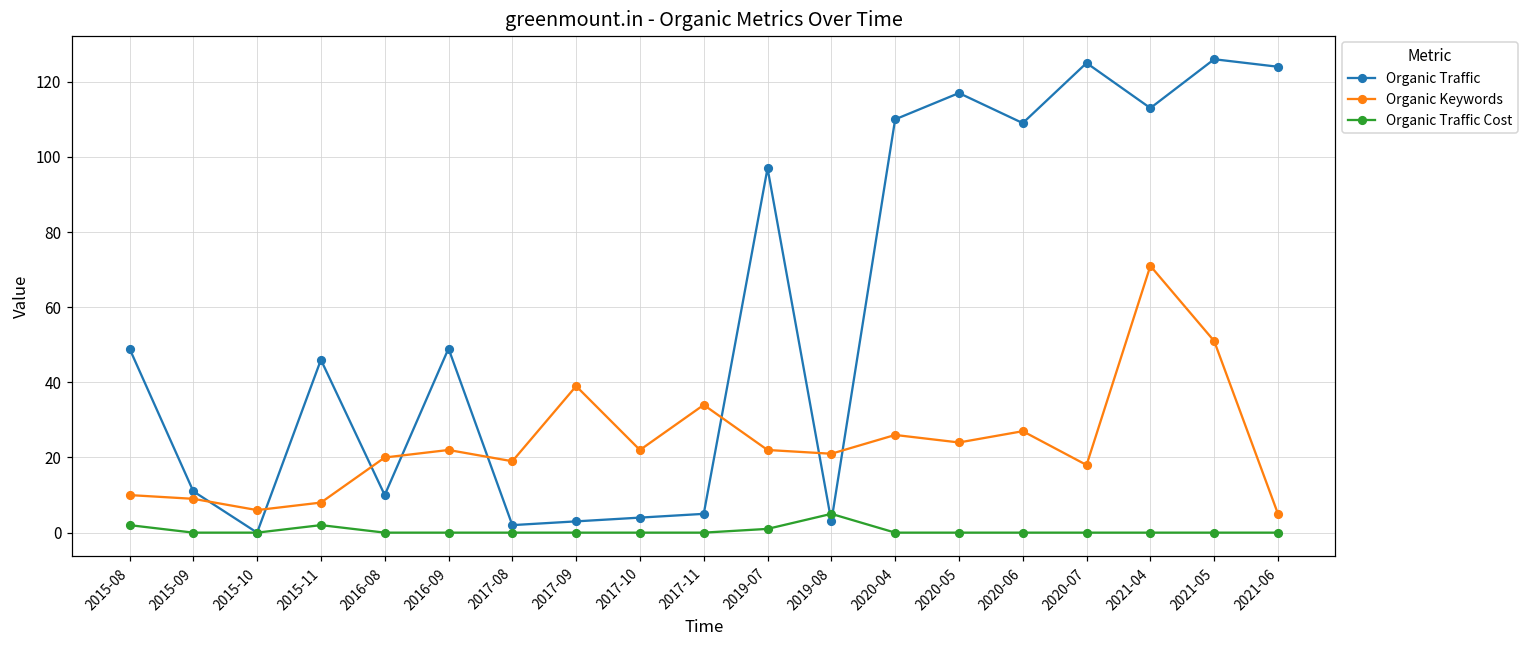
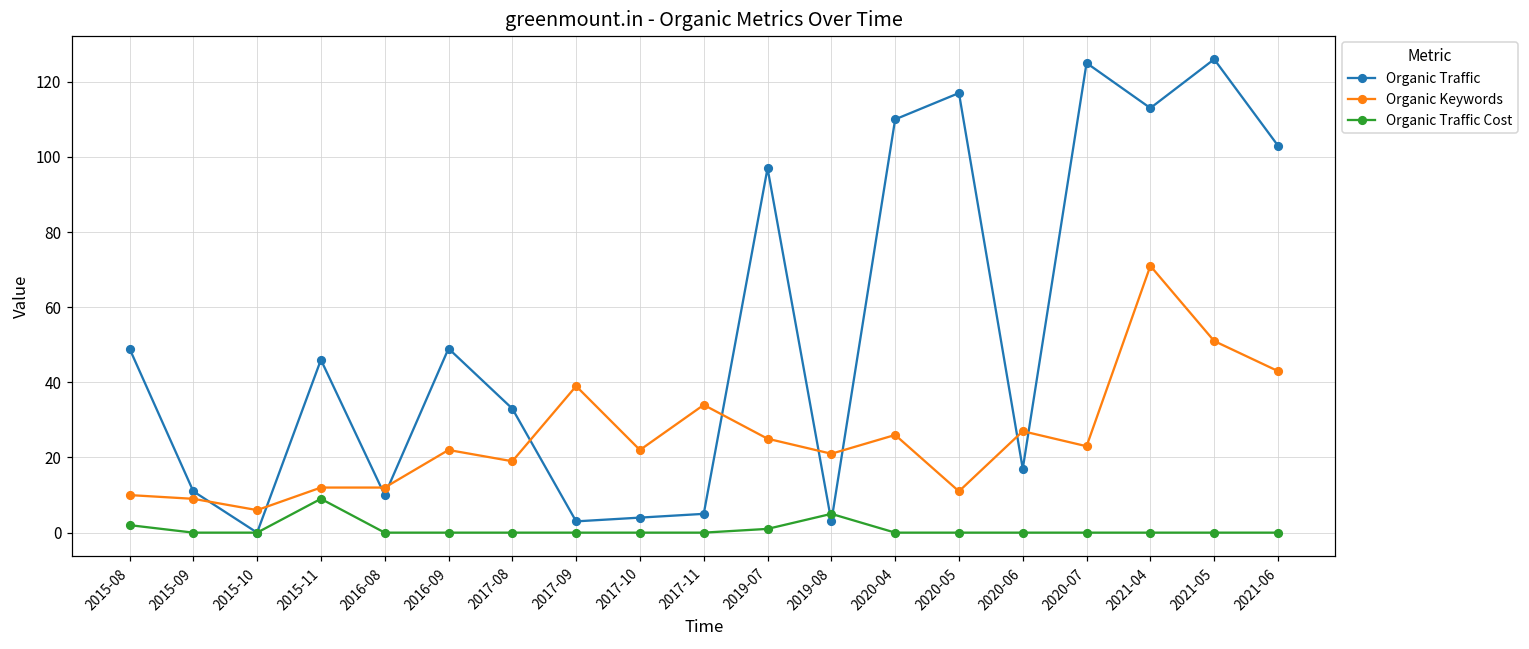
  {
    "Organic Traffic": {
      "2015-08": 49,
      "2015-09": 11,
      "2015-11": 46,
      "2016-08": 10,
      "2016-09": 49,
-     "2017-08": 2,
+     "2017-08": 33,
      "2017-09": 3,
      "2017-10": 4,
      "2017-11": 5,
      "2019-07": 97,
      "2019-08": 3,
      "2020-04": 110,
      "2020-05": 117,
-     "2020-06": 109,
+     "2020-06": 17,
      "2020-07": 125,
      "2021-04": 113,
      "2021-05": 126,
-     "2021-06": 124
+     "2021-06": 103
    },
    "Organic Keywords": {
      "2015-08": 10,
      "2015-09": 9,
      "2015-10": 6,
-     "2015-11": 8,
-     "2016-08": 20,
+     "2015-11": 12,
+     "2016-08": 12,
      "2016-09": 22,
      "2017-08": 19,
      "2017-09": 39,
      "2017-10": 22,
      "2017-11": 34,
-     "2019-07": 22,
+     "2019-07": 25,
      "2019-08": 21,
      "2020-04": 26,
-     "2020-05": 24,
+     "2020-05": 11,
      "2020-06": 27,
-     "2020-07": 18,
+     "2020-07": 23,
      "2021-04": 71,
      "2021-05": 51,
-     "2021-06": 5
+     "2021-06": 43
    },
    "Organic Traffic Cost": {
      "2015-08": 2,
      "2015-09": 0,
-     "2015-11": 2,
+     "2015-11": 9,
      "2016-08": 0,
      "2016-09": 0,
      "2017-08": 0,
      "2017-09": 0,
      "2017-10": 0,
      "2017-11": 0,
      "2019-07": 1,
      "2019-08": 5,
      "2020-04": 0,
      "2020-05": 0,
      "2020-06": 0,
      "2020-07": 0,
      "2021-04": 0,
      "2021-05": 0,
      "2021-06": 0
    }
  }
